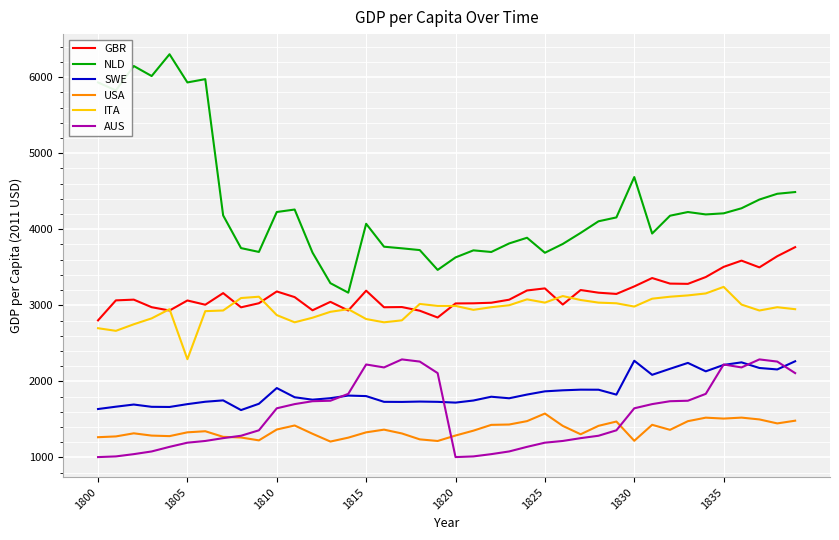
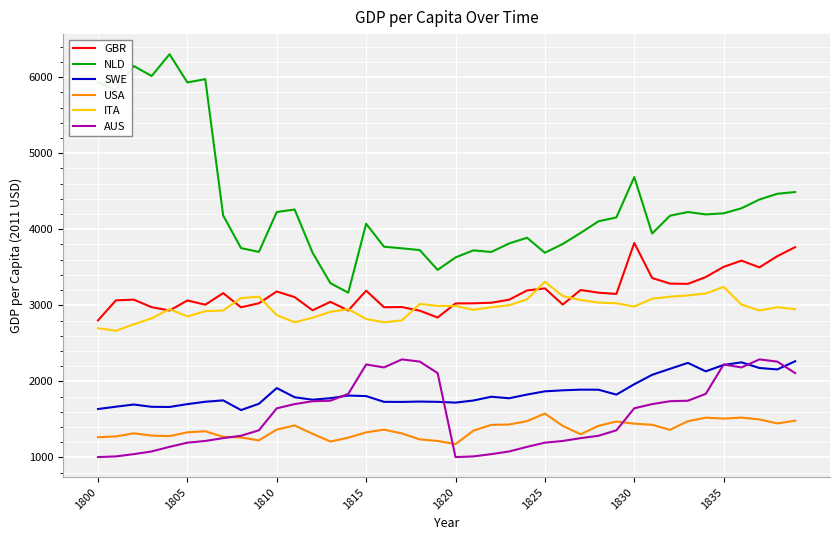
  {
    "GBR": {
      "1800": 2800,
      "1805": 3100,
      "1810": 3200,
      "1815": 3200,
      "1825": 3200,
-     "1830": 3200,
+     "1830": 3800,
      "1835": 3500
    },
    "NLD": {
      "1805": 5900,
      "1810": 4200,
      "1815": 4100,
      "1820": 3600,
      "1825": 3700,
      "1830": 4700,
      "1835": 4200
    },
    "SWE": {
      "1800": 1600,
      "1805": 1700,
      "1810": 1900,
      "1815": 1800,
      "1820": 1700,
      "1825": 1900,
-     "1830": 2300
+     "1830": 2000
    },
    "USA": {
      "1800": 1300,
      "1805": 1300,
      "1810": 1400,
      "1815": 1300,
-     "1820": 1300,
+     "1820": 1200,
      "1825": 1600,
-     "1830": 1200,
+     "1830": 1400,
      "1835": 1500
    },
    "ITA": {
      "1800": 2700,
-     "1805": 2300,
+     "1805": 2900,
      "1810": 2900,
      "1815": 2800,
-     "1825": 3000,
+     "1825": 3300,
      "1830": 3000,
      "1835": 3200
    },
    "AUS": {
      "1800": 1000,
      "1805": 1200,
      "1810": 1600,
      "1815": 2200,
      "1820": 1000,
      "1825": 1200,
      "1830": 1600
    }
  }
